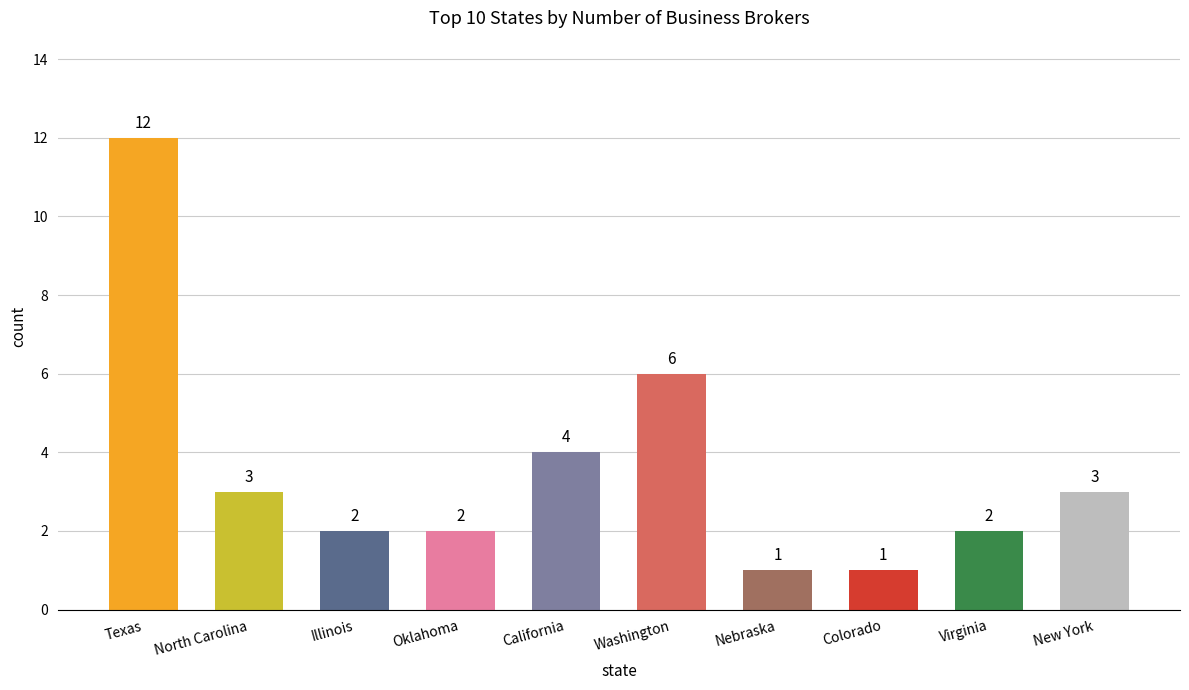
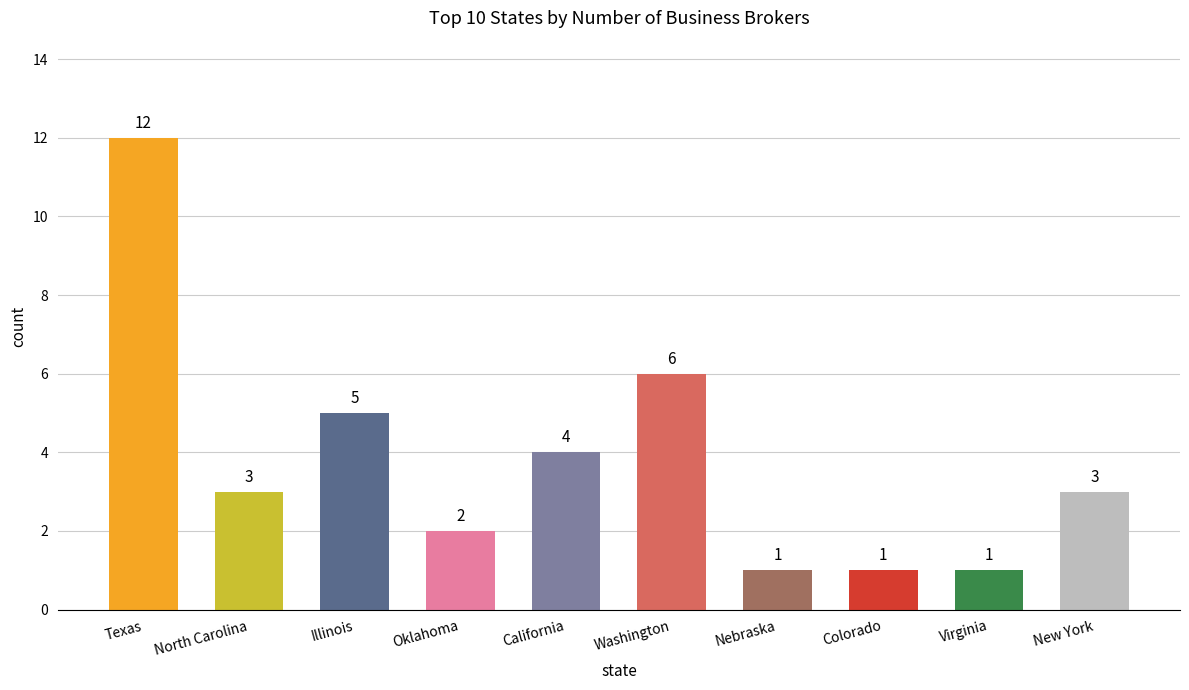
  {
    "Texas": 12,
    "North Carolina": 3,
-   "Illinois": 2,
+   "Illinois": 5,
    "Oklahoma": 2,
    "California": 4,
    "Washington": 6,
    "Nebraska": 1,
    "Colorado": 1,
-   "Virginia": 2,
+   "Virginia": 1,
    "New York": 3
  }
